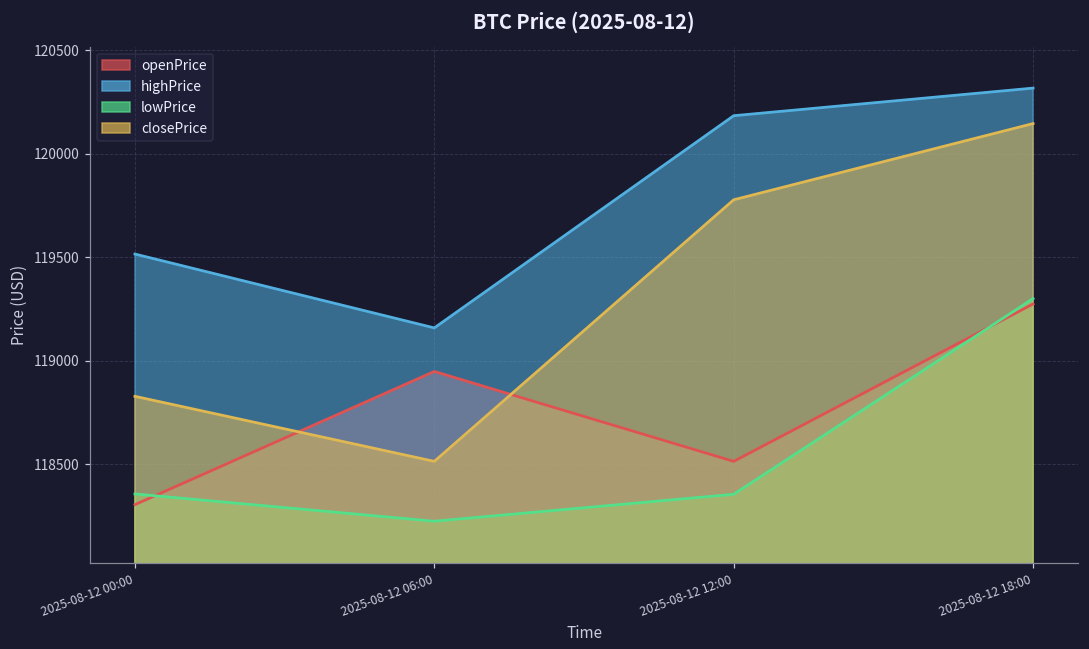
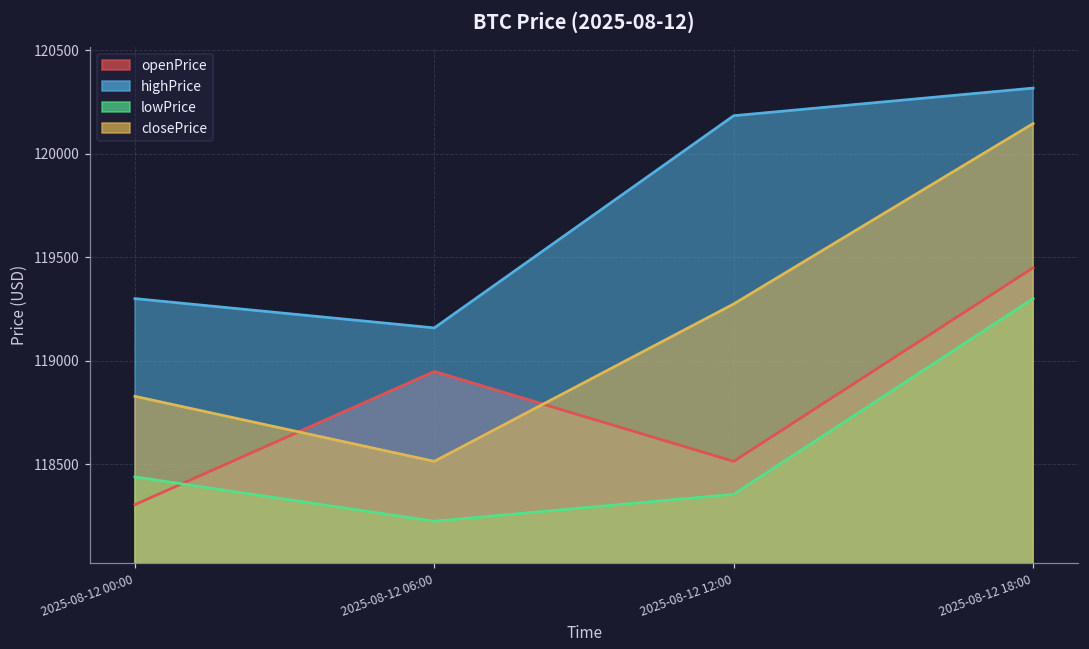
  {
    "openPrice": {
      "2025-08-12 00:00": 118300,
      "2025-08-12 06:00": 118950,
      "2025-08-12 12:00": 118510,
-     "2025-08-12 18:00": 119270
+     "2025-08-12 18:00": 119450
    },
    "highPrice": {
-     "2025-08-12 00:00": 119520,
+     "2025-08-12 00:00": 119300,
      "2025-08-12 06:00": 119160,
      "2025-08-12 12:00": 120180,
      "2025-08-12 18:00": 120320
    },
    "lowPrice": {
-     "2025-08-12 00:00": 118360,
+     "2025-08-12 00:00": 118440,
      "2025-08-12 06:00": 118220,
      "2025-08-12 12:00": 118350,
      "2025-08-12 18:00": 119300
    },
    "closePrice": {
      "2025-08-12 00:00": 118830,
      "2025-08-12 06:00": 118510,
-     "2025-08-12 12:00": 119780,
+     "2025-08-12 12:00": 119270,
      "2025-08-12 18:00": 120150
    }
  }
